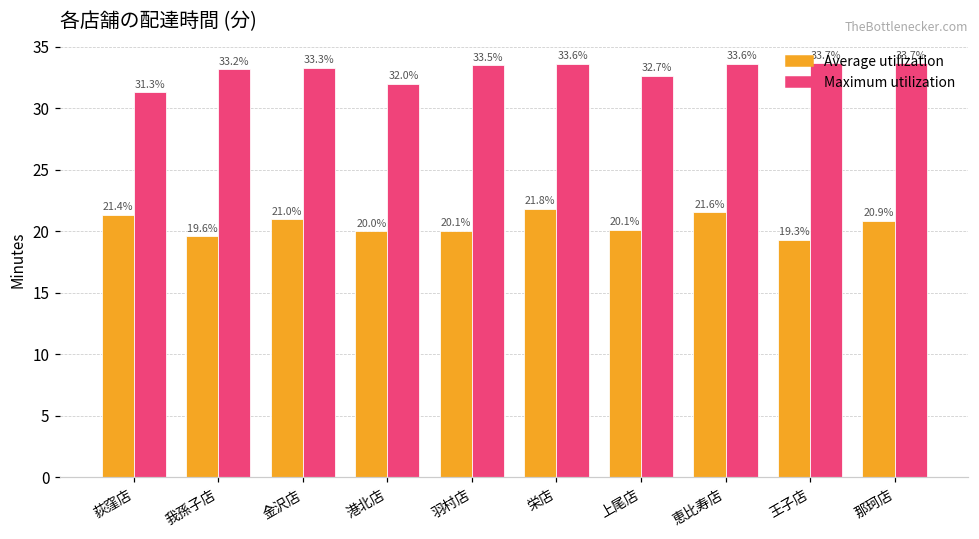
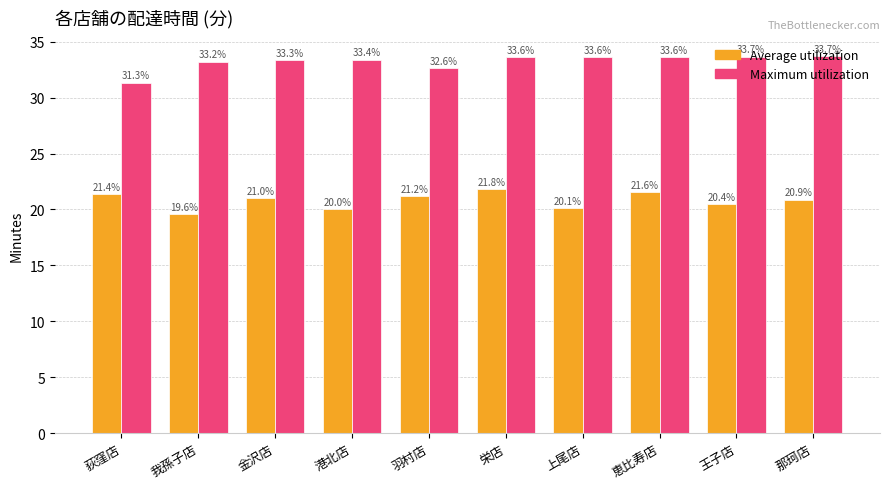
  {
    "Average utilization": {
      "荻窪店": "21.4%",
      "我孫子店": "19.6%",
      "金沢店": "21.0%",
      "港北店": "20.0%",
-     "羽村店": "20.1%",
+     "羽村店": "21.2%",
      "栄店": "21.8%",
      "上尾店": "20.1%",
      "恵比寿店": "21.6%",
-     "王子店": "19.3%",
+     "王子店": "20.4%",
      "那珂店": "20.9%"
    },
    "Maximum utilization": {
      "荻窪店": "31.3%",
      "我孫子店": "33.2%",
      "金沢店": "33.3%",
-     "港北店": "32.0%",
-     "羽村店": "33.5%",
+     "港北店": "33.4%",
+     "羽村店": "32.6%",
      "栄店": "33.6%",
-     "上尾店": "32.7%",
+     "上尾店": "33.6%",
      "恵比寿店": "33.6%",
      "王子店": "33.7%",
      "那珂店": "33.7%"
    }
  }
